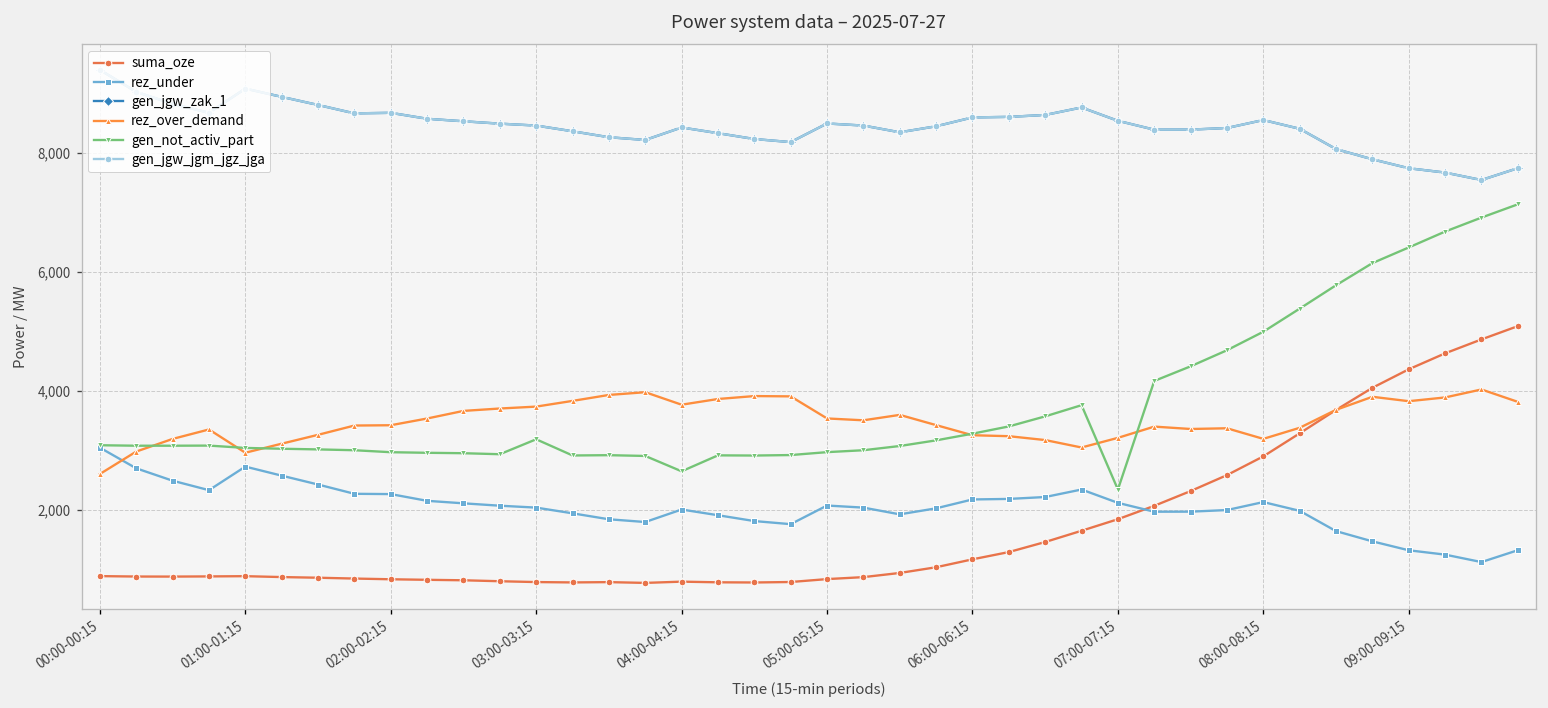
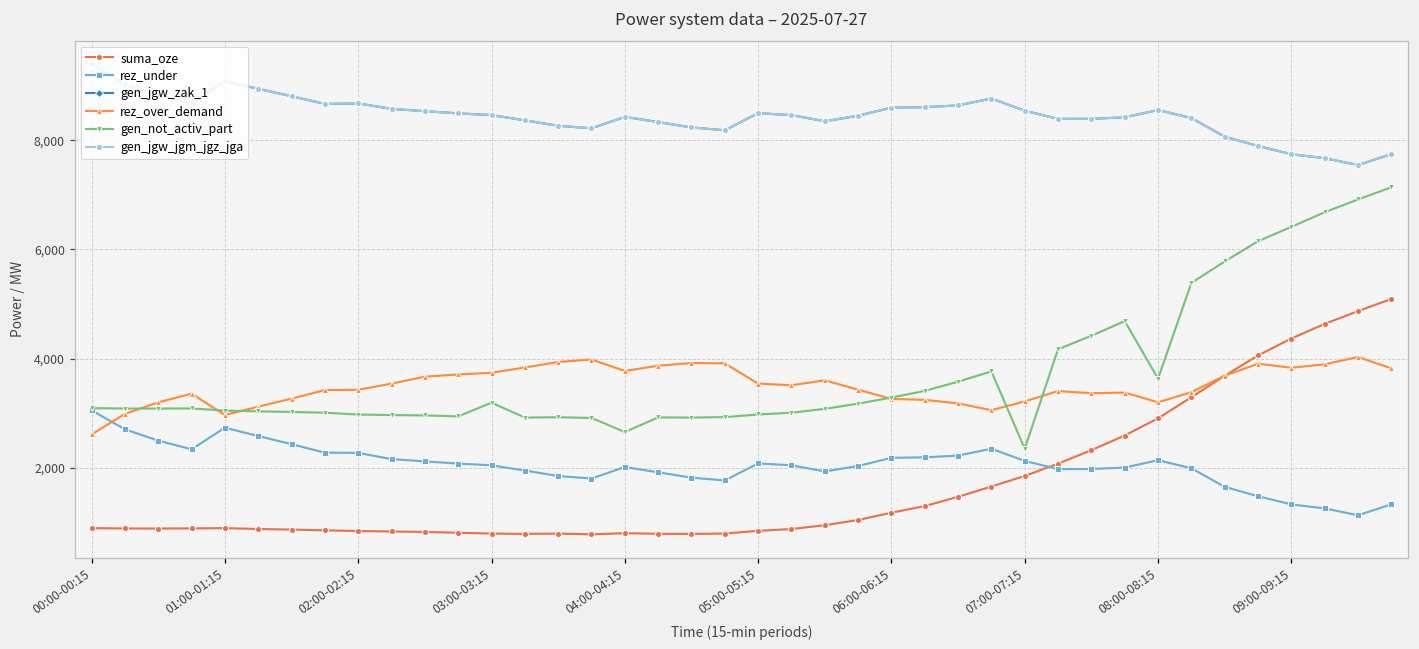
  {
    "gen_not_activ_part": {
      "01:00-01:15": "3,000",
      "02:00-02:15": "3,000",
      "03:00-03:15": "3,200",
      "04:00-04:15": "2,700",
      "05:00-05:15": "3,000",
      "07:00-07:15": "2,300",
-     "08:00-08:15": "5,000",
+     "08:00-08:15": "3,600",
      "09:00-09:15": "6,400"
    }
  }
